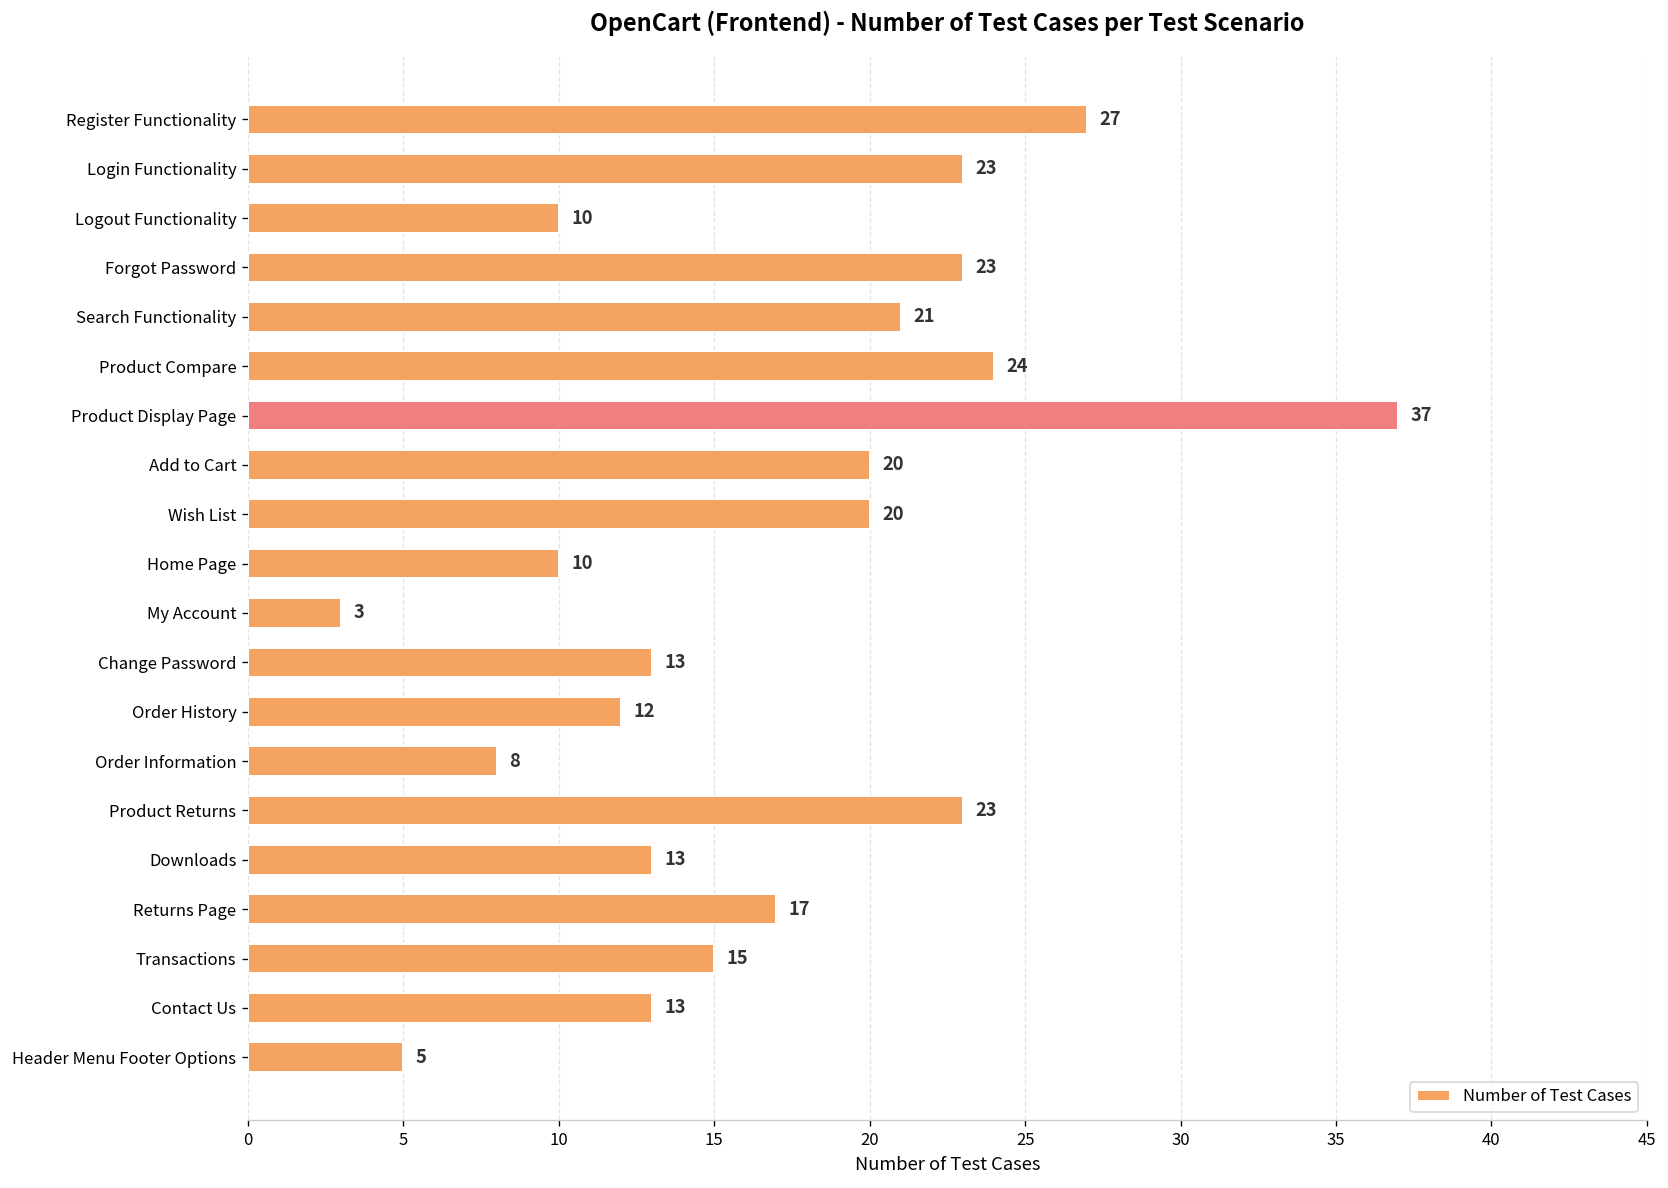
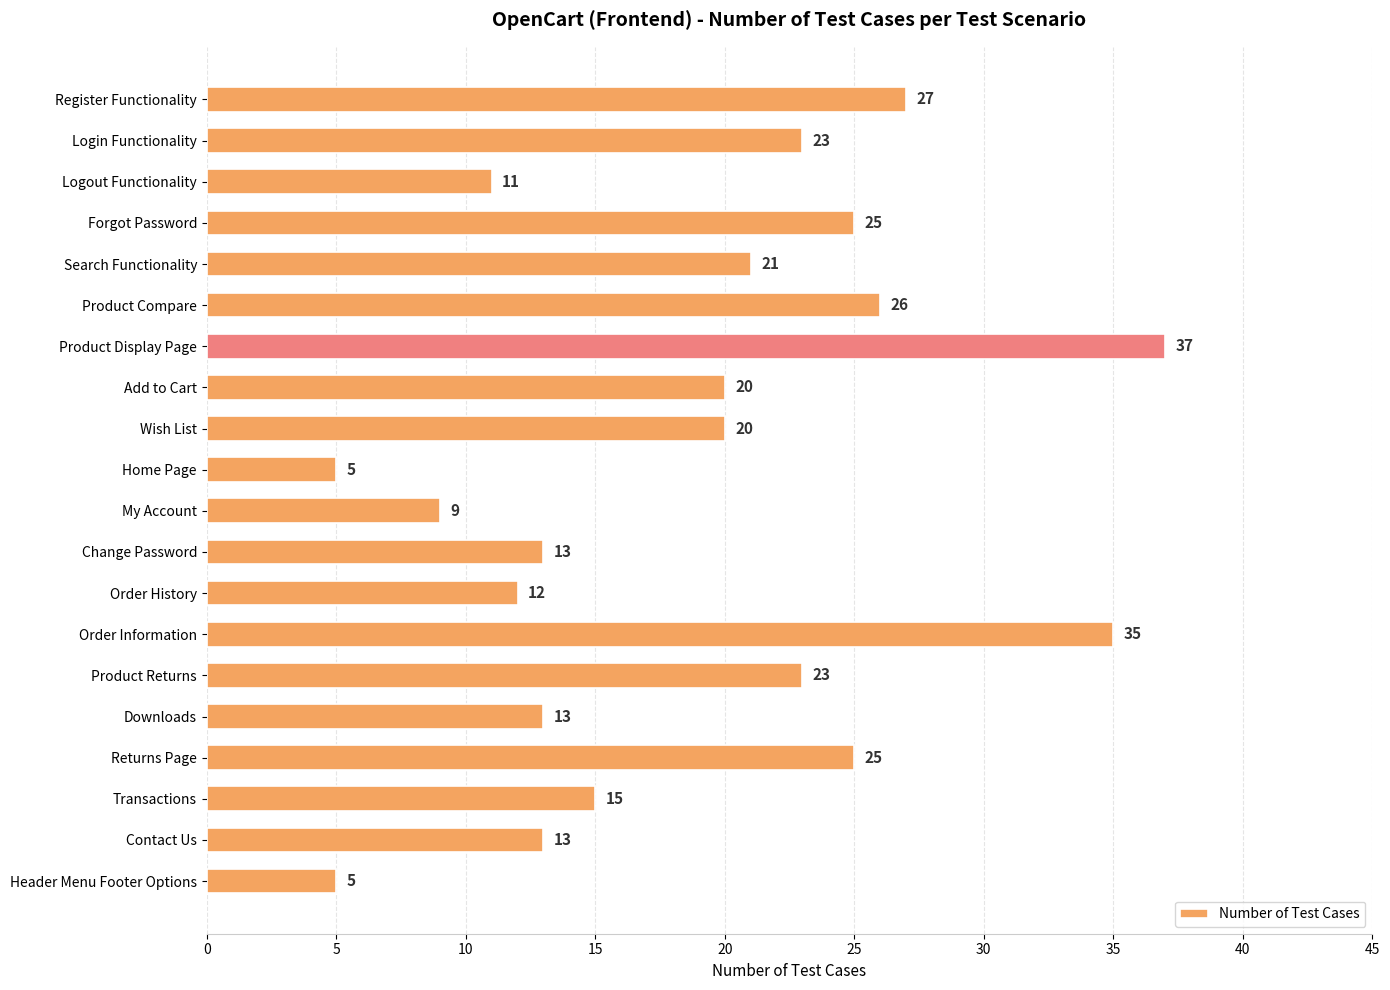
  {
    "Register Functionality": 27,
    "Login Functionality": 23,
-   "Logout Functionality": 10,
-   "Forgot Password": 23,
+   "Logout Functionality": 11,
+   "Forgot Password": 25,
    "Search Functionality": 21,
-   "Product Compare": 24,
+   "Product Compare": 26,
    "Product Display Page": 37,
    "Add to Cart": 20,
    "Wish List": 20,
-   "Home Page": 10,
-   "My Account": 3,
+   "Home Page": 5,
+   "My Account": 9,
    "Change Password": 13,
    "Order History": 12,
-   "Order Information": 8,
+   "Order Information": 35,
    "Product Returns": 23,
    "Downloads": 13,
-   "Returns Page": 17,
+   "Returns Page": 25,
    "Transactions": 15,
    "Contact Us": 13,
    "Header Menu Footer Options": 5
  }
